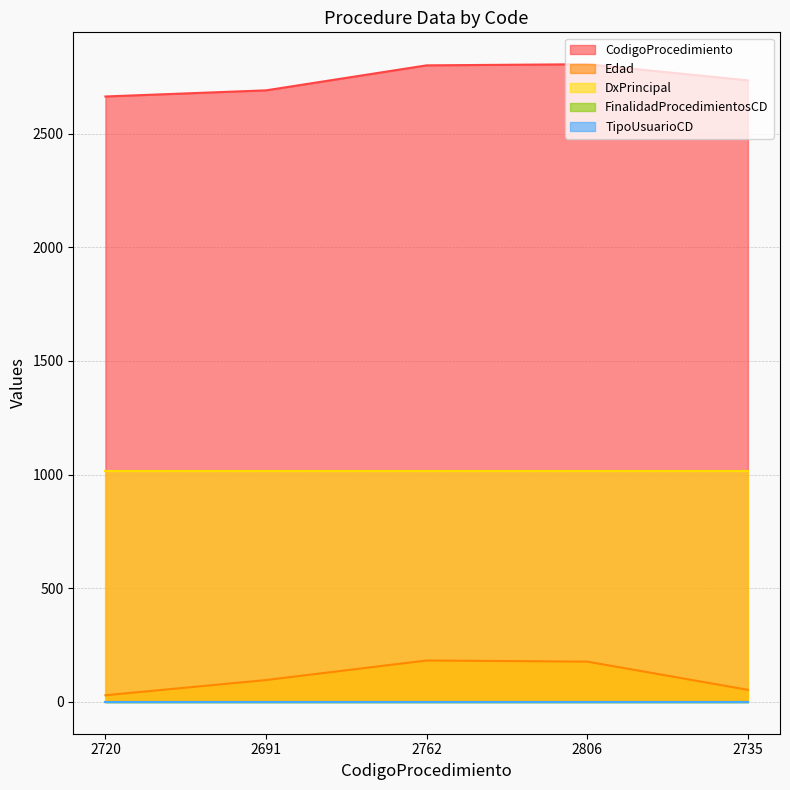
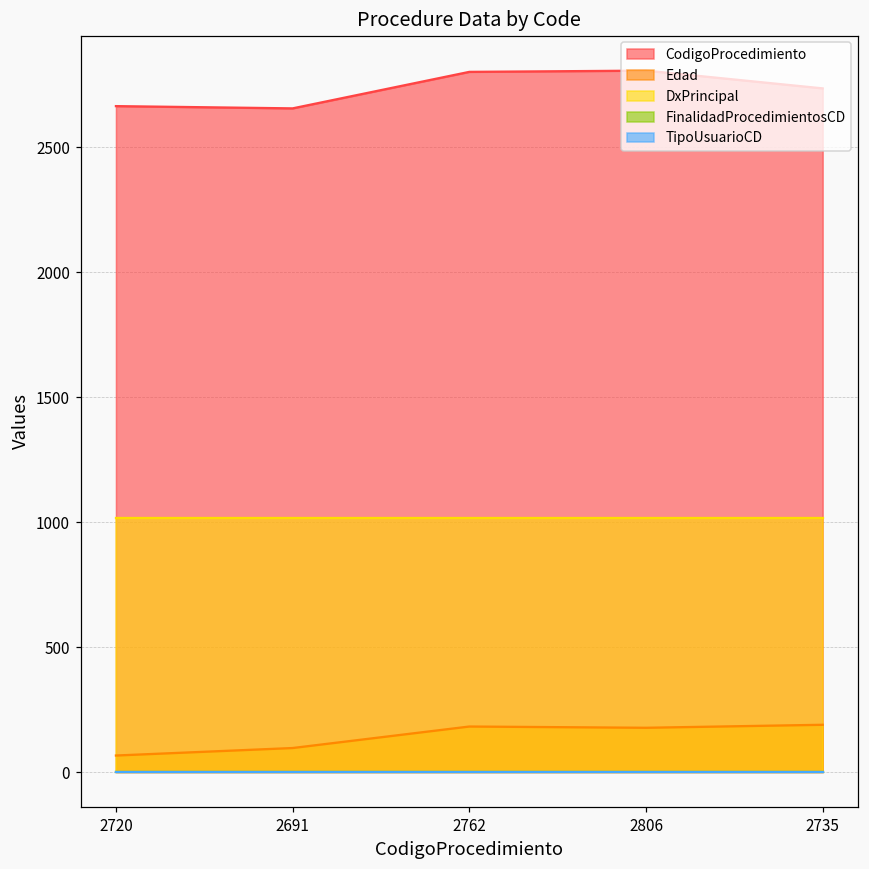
  {
    "CodigoProcedimiento": {
      "2720": 2660,
-     "2691": 2690,
+     "2691": 2660,
      "2762": 2800
    },
    "Edad": {
-     "2720": 30,
+     "2720": 70,
      "2691": 100,
      "2762": 180,
      "2806": 180,
-     "2735": 50
+     "2735": 190
    },
    "DxPrincipal": {
      "2720": 1020,
      "2691": 1020,
      "2762": 1020,
      "2806": 1020,
      "2735": 1020
    },
    "TipoUsuarioCD": {
      "2720": 0,
      "2691": 0,
      "2762": 0,
      "2806": 0,
      "2735": 0
    }
  }
